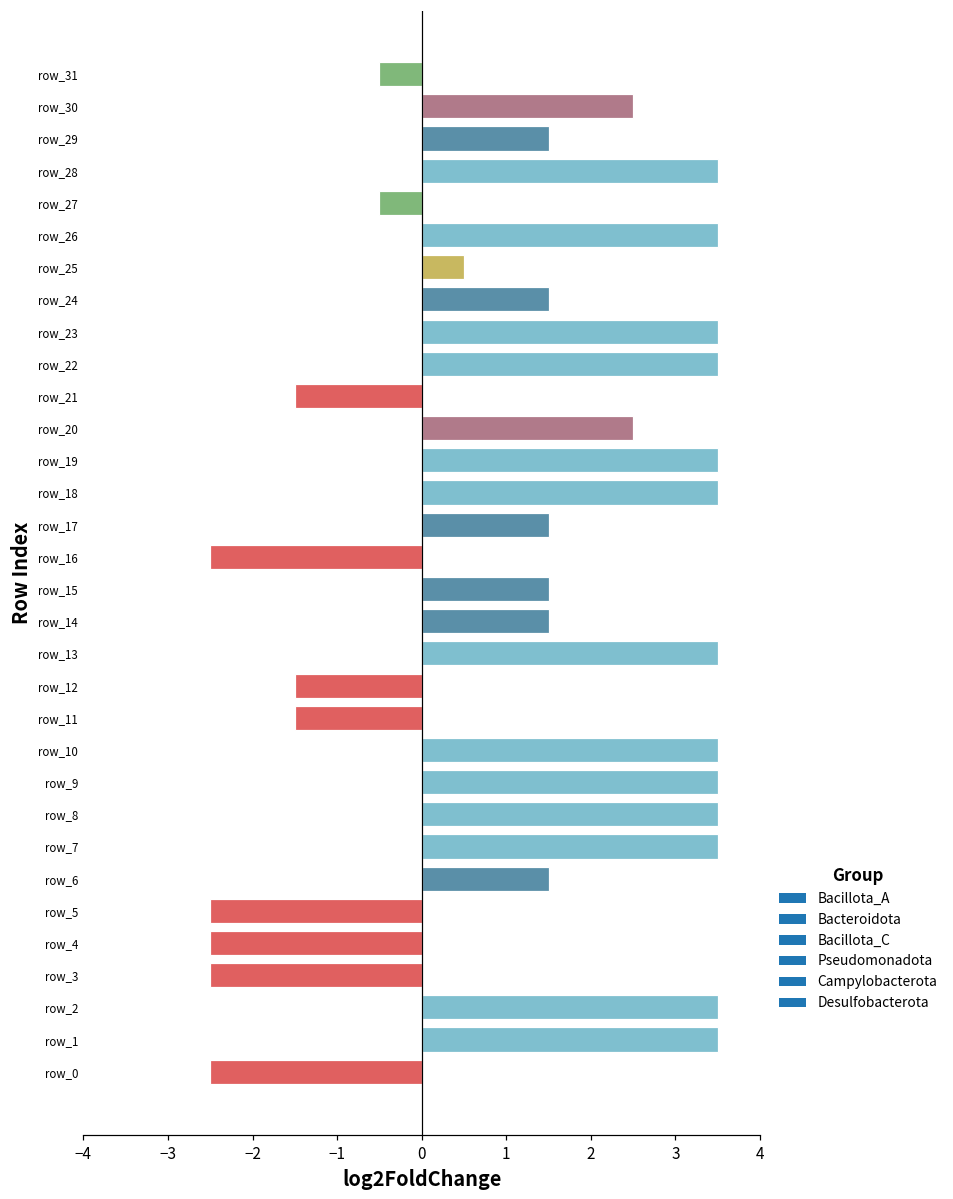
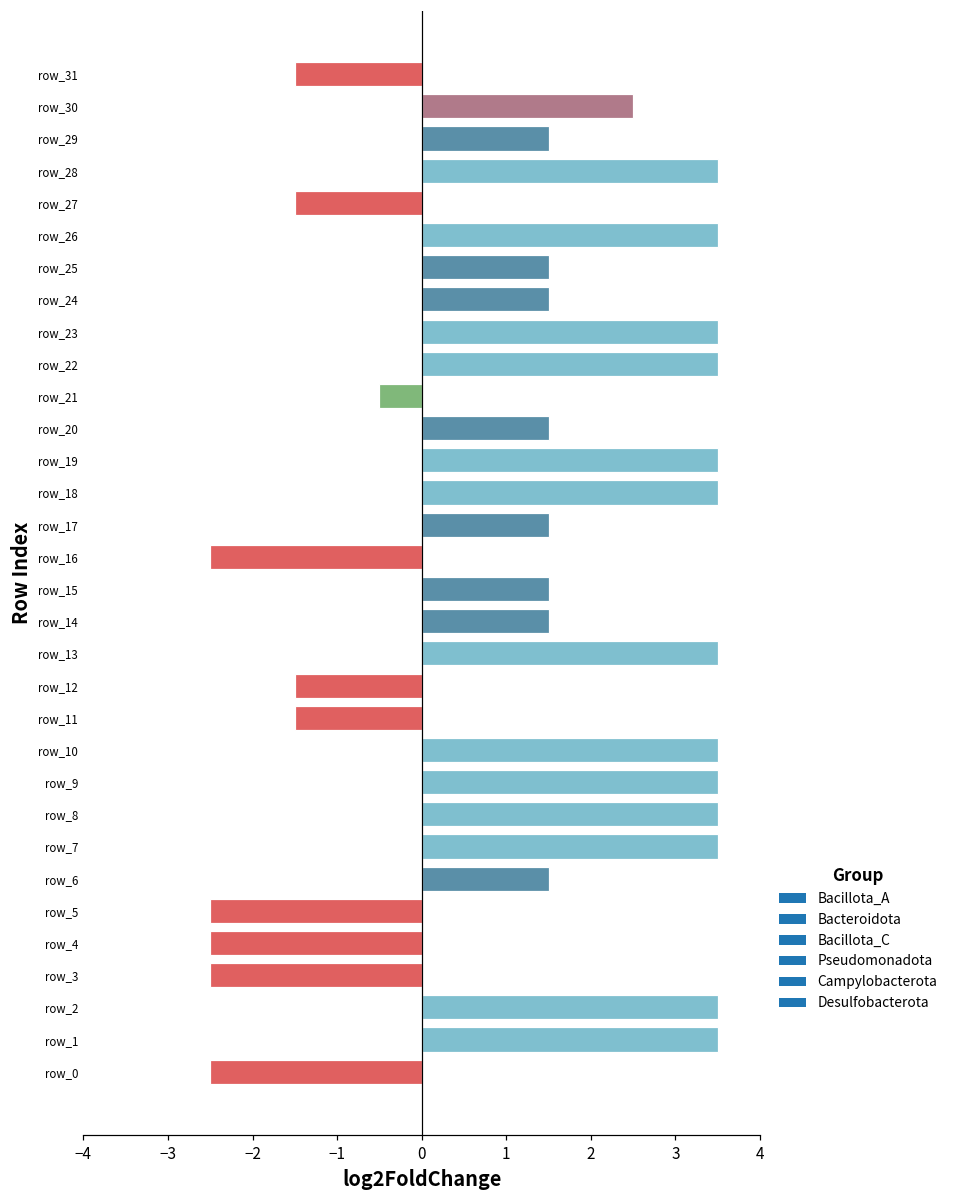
  {
-   "row_31": -0.5,
+   "row_31": -1.5,
    "row_30": 2.5,
    "row_29": 1.5,
    "row_28": 3.5,
-   "row_27": -0.5,
+   "row_27": -1.5,
    "row_26": 3.5,
-   "row_25": 0.5,
+   "row_25": 1.5,
    "row_24": 1.5,
    "row_23": 3.5,
    "row_22": 3.5,
-   "row_21": -1.5,
-   "row_20": 2.5,
+   "row_21": -0.5,
+   "row_20": 1.5,
    "row_19": 3.5,
    "row_18": 3.5,
    "row_17": 1.5,
    "row_16": -2.5,
    "row_15": 1.5,
    "row_14": 1.5,
    "row_13": 3.5,
    "row_12": -1.5,
    "row_11": -1.5,
    "row_10": 3.5,
    "row_9": 3.5,
    "row_8": 3.5,
    "row_7": 3.5,
    "row_6": 1.5,
    "row_5": -2.5,
    "row_4": -2.5,
    "row_3": -2.5,
    "row_2": 3.5,
    "row_1": 3.5,
    "row_0": -2.5
  }
